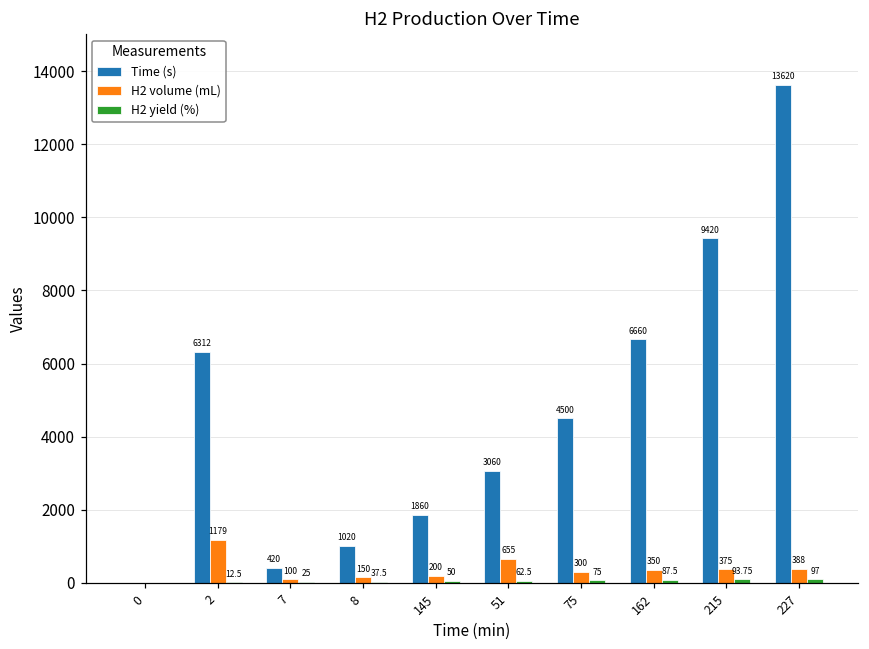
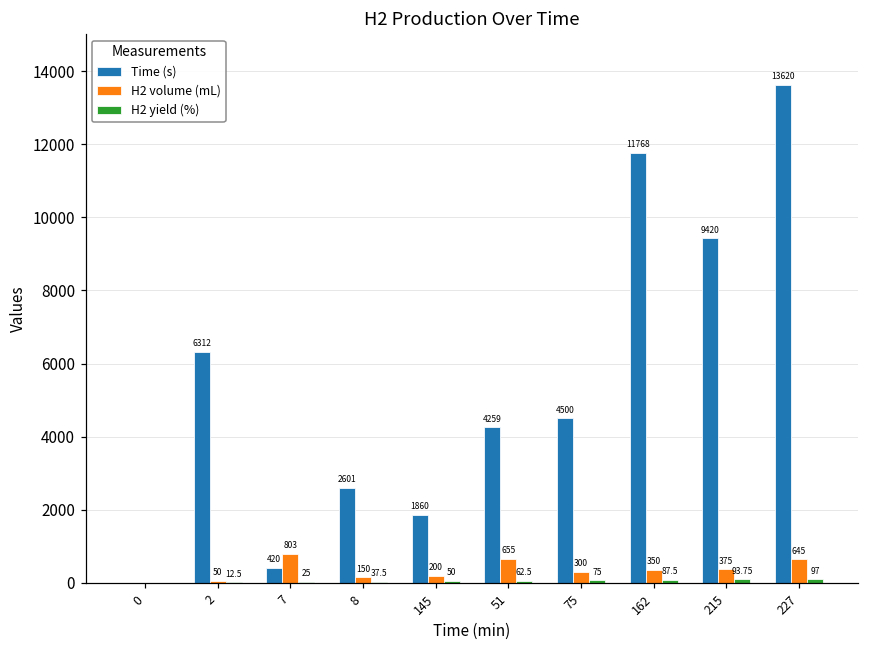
  {
    "Time (s)": {
      "2": 6312,
      "7": 420,
-     "8": 1020,
+     "8": 2601,
      "145": 1860,
-     "51": 3060,
+     "51": 4259,
      "75": 4500,
-     "162": 6660,
+     "162": 11768,
      "215": 9420,
      "227": 13620
    },
    "H2 volume (mL)": {
-     "2": 1179,
-     "7": 100,
+     "2": 50,
+     "7": 803,
      "8": 150,
      "145": 200,
      "51": 655,
      "75": 300,
      "162": 350,
      "215": 375,
-     "227": 388
+     "227": 645
    },
    "H2 yield (%)": {
      "2": 12.5,
      "7": 25,
      "8": 37.5,
      "145": 50,
      "51": 62.5,
      "75": 75,
      "162": 87.5,
      "215": 93.75,
      "227": 97
    }
  }
